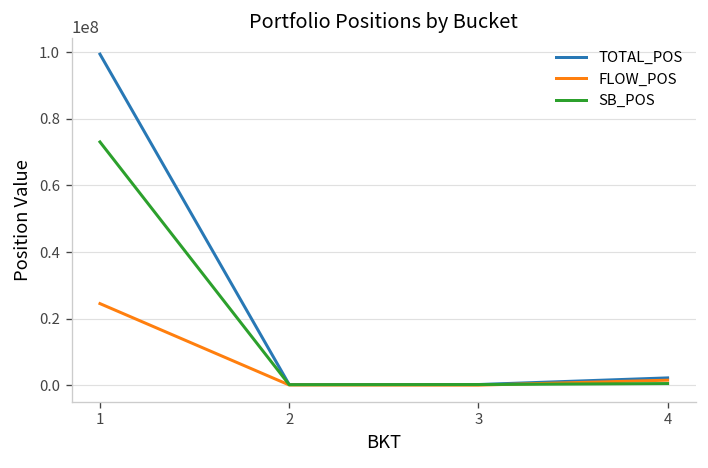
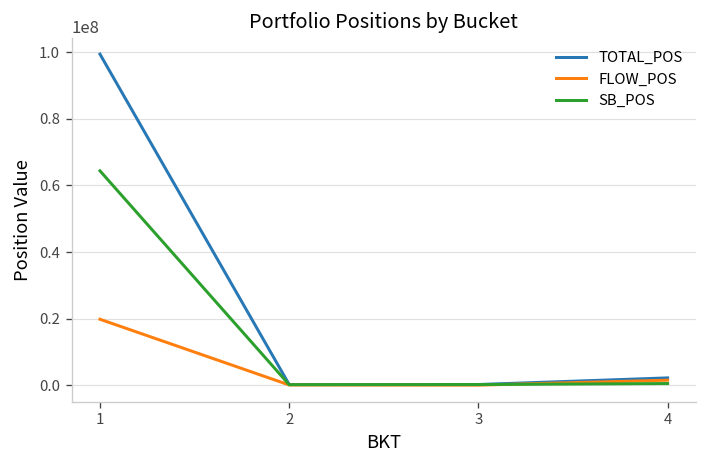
  {
    "TOTAL_POS": {
      "1": 99000000
    },
    "FLOW_POS": {
-     "1": 24000000
+     "1": 20000000
    },
    "SB_POS": {
-     "1": 73000000,
+     "1": 64000000,
      "4": 0
    }
  }
